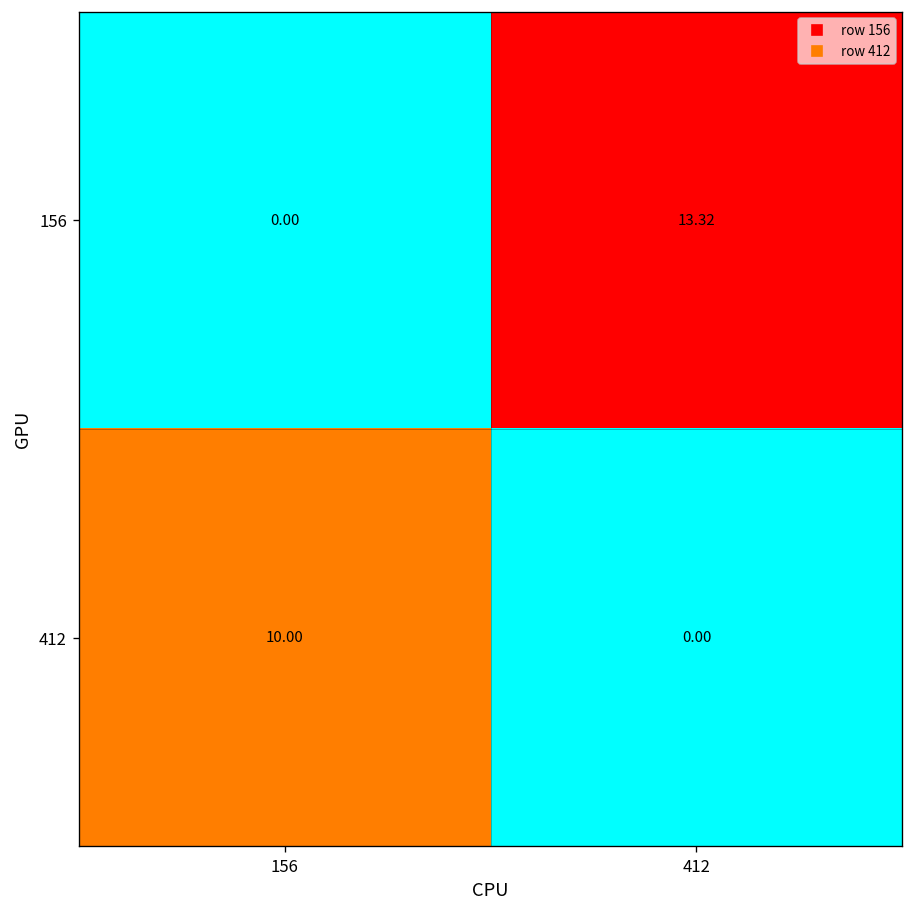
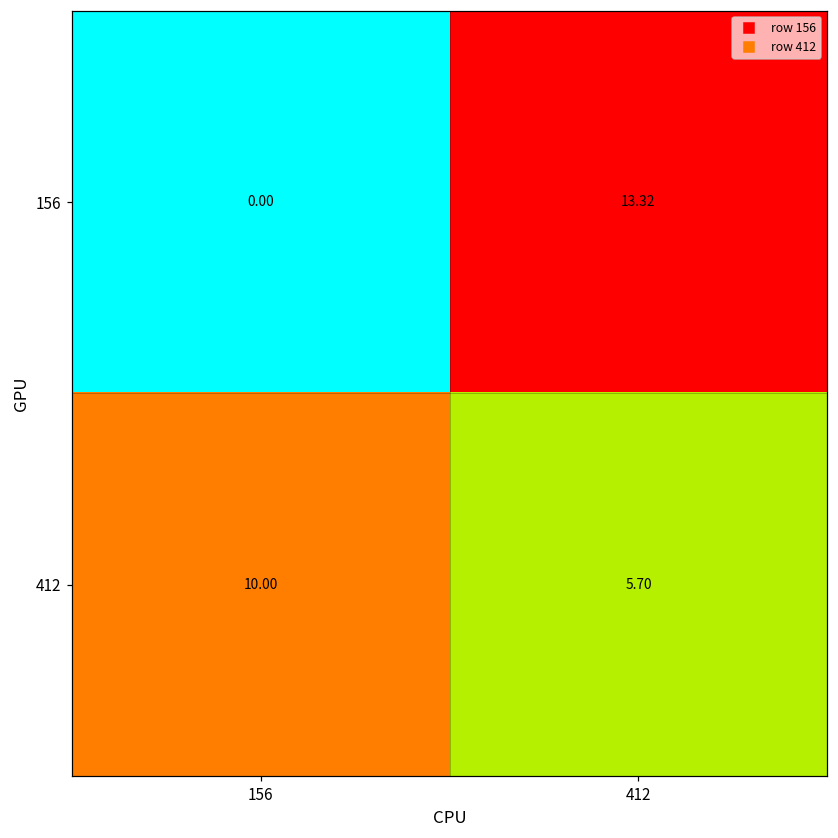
  {
    "156": {
      "156": 0.00,
      "412": 13.32
    },
    "412": {
      "156": 10.00,
-     "412": 0.00
+     "412": 5.70
    }
  }
